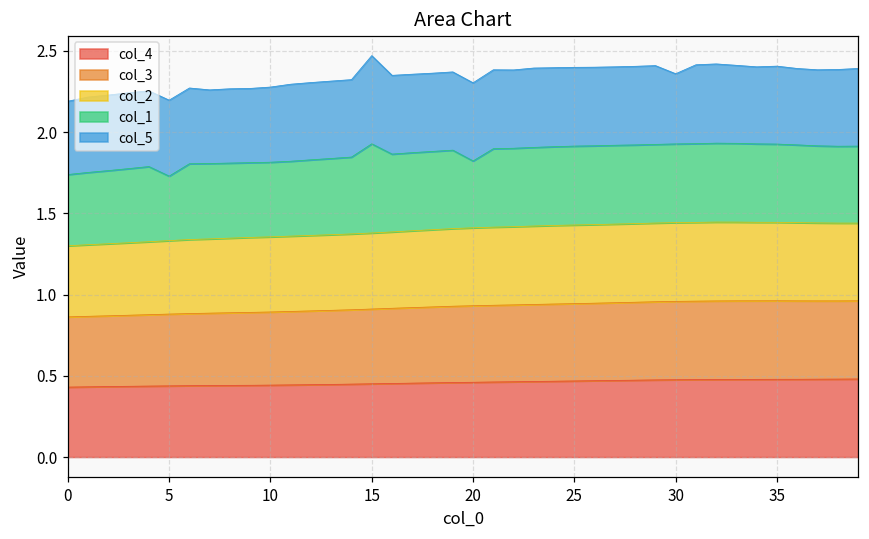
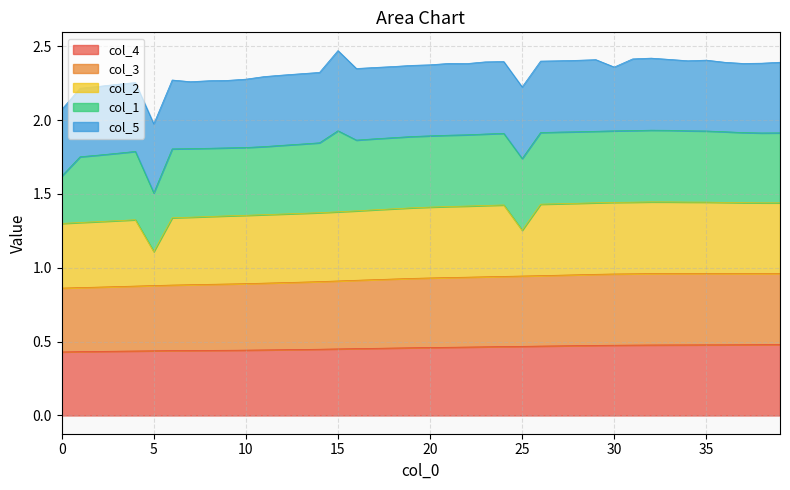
  {
    "col_2": {
      "0": 0.44,
-     "5": 0.45,
+     "5": 0.23,
      "10": 0.46,
      "15": 0.47,
      "20": 0.48,
-     "25": 0.48,
+     "25": 0.31,
      "30": 0.48,
      "35": 0.48
    },
    "col_1": {
-     "0": 0.44,
+     "0": 0.32,
      "5": 0.40,
      "10": 0.46,
      "15": 0.55,
-     "20": 0.41,
+     "20": 0.48,
      "25": 0.49,
      "30": 0.48,
      "35": 0.48
    },
    "col_5": {
      "0": 0.45,
      "5": 0.47,
      "10": 0.46,
      "15": 0.54,
      "20": 0.48,
      "25": 0.48,
      "30": 0.43,
      "35": 0.48
    }
  }
